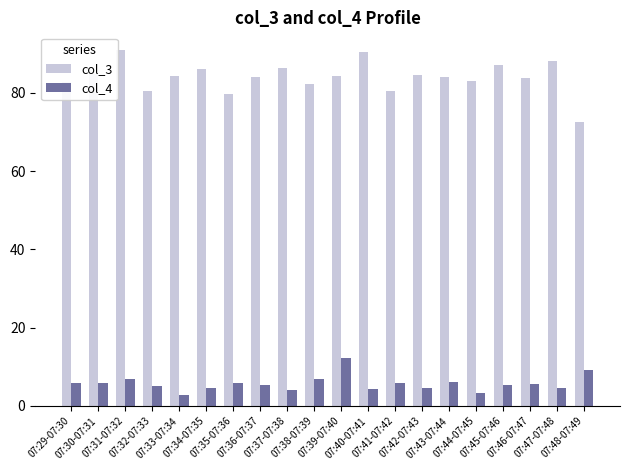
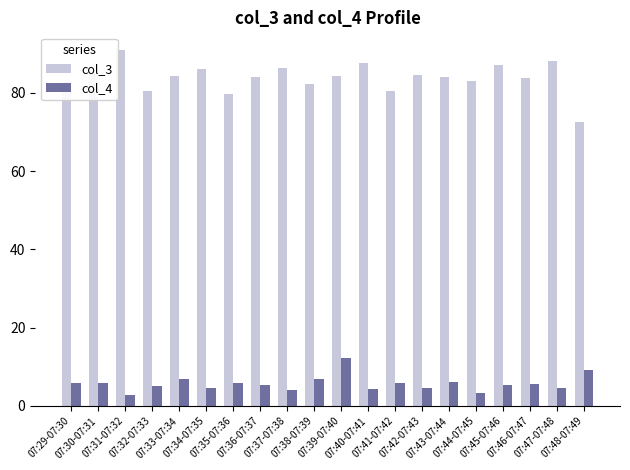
  {
    "col_3": {
      "07:31-07:32": 91,
      "07:32-07:33": 80,
      "07:33-07:34": 84,
      "07:34-07:35": 86,
      "07:35-07:36": 80,
      "07:36-07:37": 84,
      "07:37-07:38": 86,
      "07:38-07:39": 82,
      "07:39-07:40": 84,
-     "07:40-07:41": 91,
+     "07:40-07:41": 88,
      "07:41-07:42": 80,
      "07:42-07:43": 85,
      "07:43-07:44": 84,
      "07:44-07:45": 83,
      "07:45-07:46": 87,
      "07:46-07:47": 84,
      "07:47-07:48": 88,
      "07:48-07:49": 73
    },
    "col_4": {
      "07:29-07:30": 6,
      "07:30-07:31": 6,
-     "07:31-07:32": 7,
+     "07:31-07:32": 3,
      "07:32-07:33": 5,
-     "07:33-07:34": 3,
+     "07:33-07:34": 7,
      "07:34-07:35": 5,
      "07:35-07:36": 6,
      "07:36-07:37": 5,
      "07:37-07:38": 4,
      "07:38-07:39": 7,
      "07:39-07:40": 12,
      "07:40-07:41": 4,
      "07:41-07:42": 6,
      "07:42-07:43": 5,
      "07:43-07:44": 6,
      "07:44-07:45": 3,
      "07:45-07:46": 5,
      "07:46-07:47": 6,
      "07:47-07:48": 5,
      "07:48-07:49": 9
    }
  }
